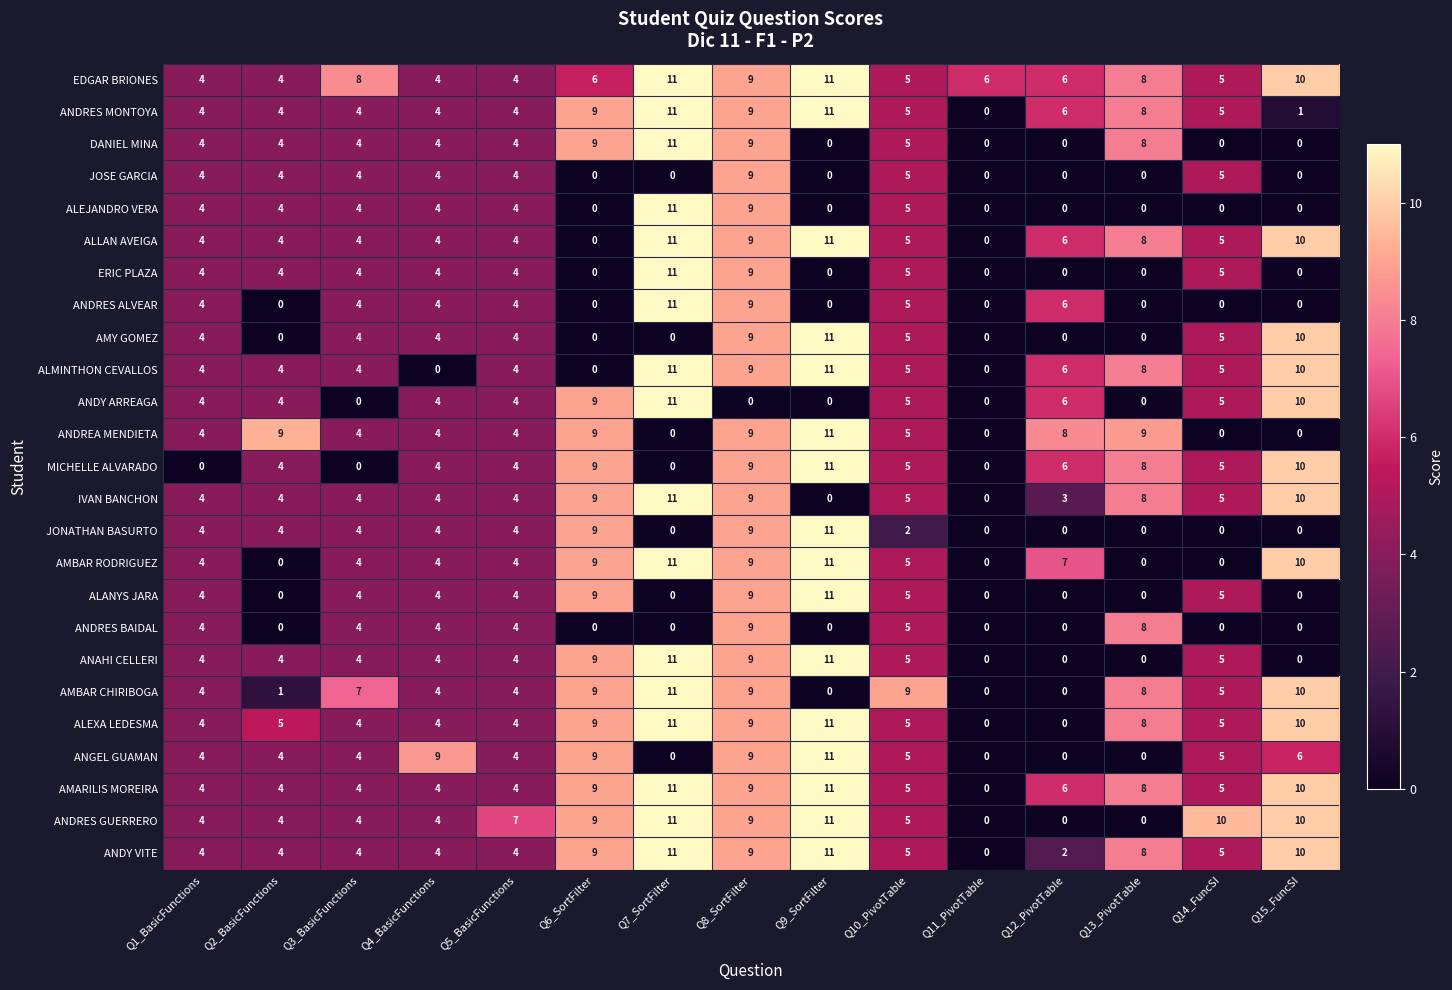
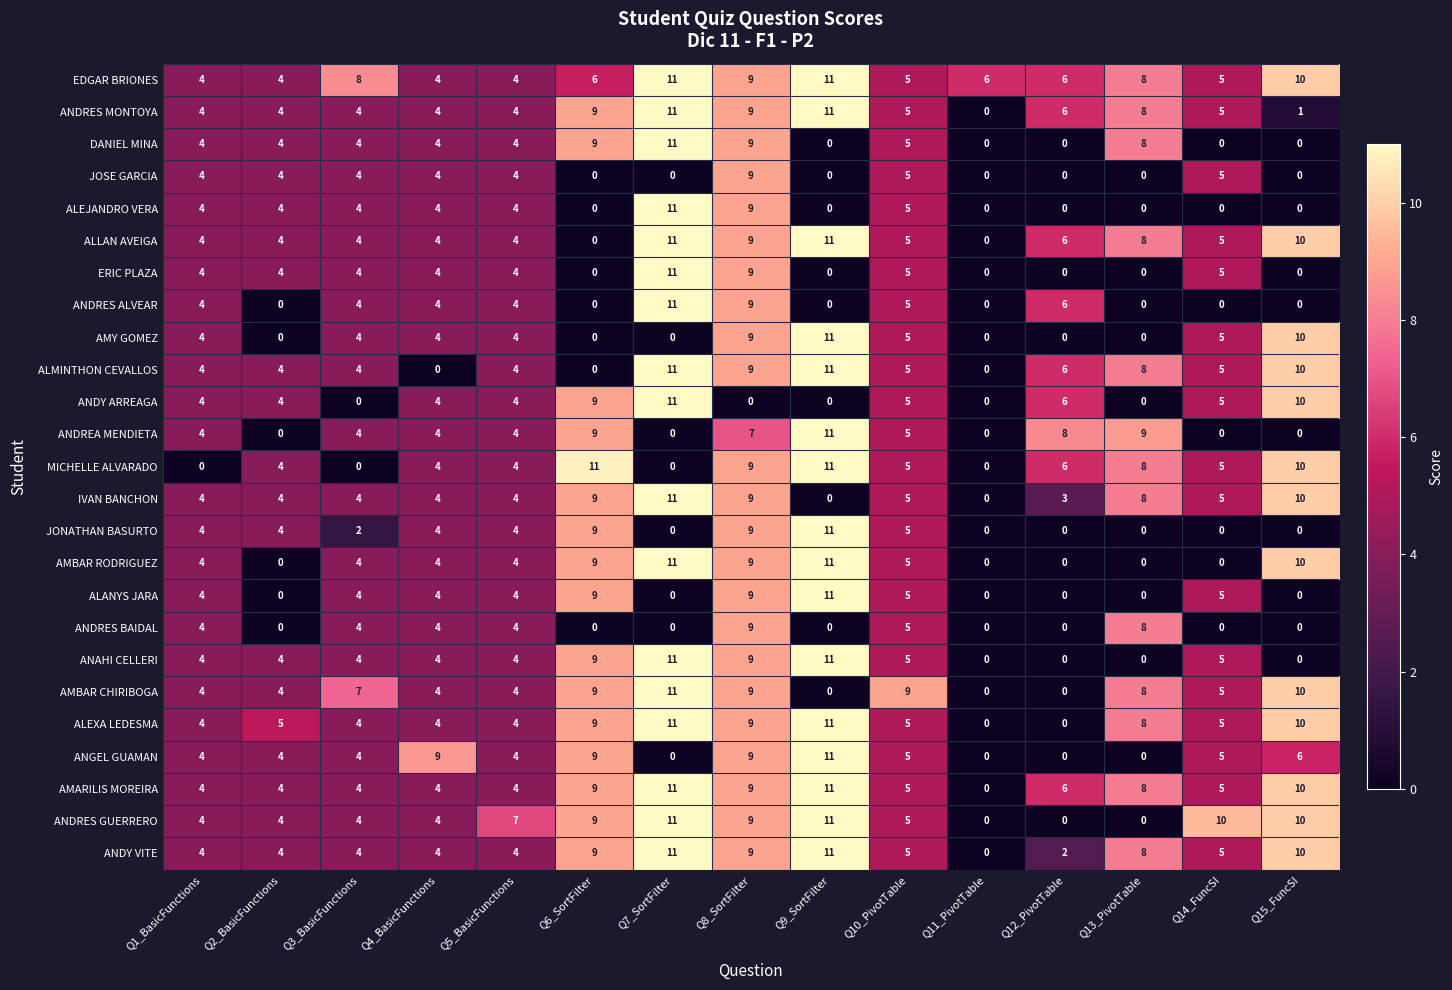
  {
    "ANDREA MENDIETA": {
      "Q1_BasicFunctions": 4,
-     "Q2_BasicFunctions": 9,
+     "Q2_BasicFunctions": 0,
      "Q3_BasicFunctions": 4,
      "Q4_BasicFunctions": 4,
      "Q5_BasicFunctions": 4,
      "Q6_SortFilter": 9,
      "Q7_SortFilter": 0,
-     "Q8_SortFilter": 9,
+     "Q8_SortFilter": 7,
      "Q9_SortFilter": 11,
      "Q10_PivotTable": 5,
      "Q11_PivotTable": 0,
      "Q12_PivotTable": 8,
      "Q13_PivotTable": 9,
      "Q14_FuncSI": 0,
      "Q15_FuncSI": 0
    },
    "MICHELLE ALVARADO": {
      "Q1_BasicFunctions": 0,
      "Q2_BasicFunctions": 4,
      "Q3_BasicFunctions": 0,
      "Q4_BasicFunctions": 4,
      "Q5_BasicFunctions": 4,
-     "Q6_SortFilter": 9,
+     "Q6_SortFilter": 11,
      "Q7_SortFilter": 0,
      "Q8_SortFilter": 9,
      "Q9_SortFilter": 11,
      "Q10_PivotTable": 5,
      "Q11_PivotTable": 0,
      "Q12_PivotTable": 6,
      "Q13_PivotTable": 8,
      "Q14_FuncSI": 5,
      "Q15_FuncSI": 10
    },
    "JONATHAN BASURTO": {
      "Q1_BasicFunctions": 4,
      "Q2_BasicFunctions": 4,
-     "Q3_BasicFunctions": 4,
+     "Q3_BasicFunctions": 2,
      "Q4_BasicFunctions": 4,
      "Q5_BasicFunctions": 4,
      "Q6_SortFilter": 9,
      "Q7_SortFilter": 0,
      "Q8_SortFilter": 9,
      "Q9_SortFilter": 11,
-     "Q10_PivotTable": 2,
+     "Q10_PivotTable": 5,
      "Q11_PivotTable": 0,
      "Q12_PivotTable": 0,
      "Q13_PivotTable": 0,
      "Q14_FuncSI": 0,
      "Q15_FuncSI": 0
    },
    "AMBAR RODRIGUEZ": {
      "Q1_BasicFunctions": 4,
      "Q2_BasicFunctions": 0,
      "Q3_BasicFunctions": 4,
      "Q4_BasicFunctions": 4,
      "Q5_BasicFunctions": 4,
      "Q6_SortFilter": 9,
      "Q7_SortFilter": 11,
      "Q8_SortFilter": 9,
      "Q9_SortFilter": 11,
      "Q10_PivotTable": 5,
      "Q11_PivotTable": 0,
-     "Q12_PivotTable": 7,
+     "Q12_PivotTable": 0,
      "Q13_PivotTable": 0,
      "Q14_FuncSI": 0,
      "Q15_FuncSI": 10
    },
    "AMBAR CHIRIBOGA": {
      "Q1_BasicFunctions": 4,
-     "Q2_BasicFunctions": 1,
+     "Q2_BasicFunctions": 4,
      "Q3_BasicFunctions": 7,
      "Q4_BasicFunctions": 4,
      "Q5_BasicFunctions": 4,
      "Q6_SortFilter": 9,
      "Q7_SortFilter": 11,
      "Q8_SortFilter": 9,
      "Q9_SortFilter": 0,
      "Q10_PivotTable": 9,
      "Q11_PivotTable": 0,
      "Q12_PivotTable": 0,
      "Q13_PivotTable": 8,
      "Q14_FuncSI": 5,
      "Q15_FuncSI": 10
    }
  }
